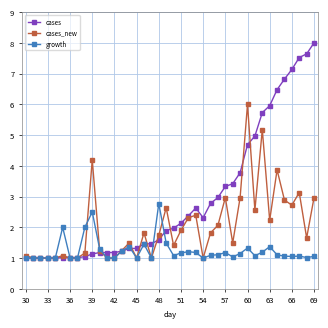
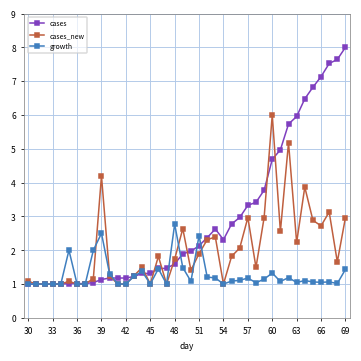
  {
    "cases": {
      "39": 1.1,
      "42": 1.2,
      "45": 1.3,
      "48": 1.6,
      "51": 2.1,
      "54": 2.3,
      "57": 3.3,
      "60": 4.7,
      "63": 6.0,
      "66": 7.1,
      "69": 8.0
    },
    "cases_new": {
      "30": 1.1,
      "39": 4.2,
      "48": 1.7,
      "51": 1.9,
      "57": 3.0,
      "60": 6.0,
      "63": 2.2,
      "66": 2.7,
      "69": 3.0
    },
    "growth": {
      "39": 2.5,
      "48": 2.8,
-     "51": 1.2,
+     "51": 2.4,
      "57": 1.2,
      "60": 1.3,
-     "63": 1.4,
+     "63": 1.0,
      "66": 1.1,
-     "69": 1.1
+     "69": 1.4
    }
  }
